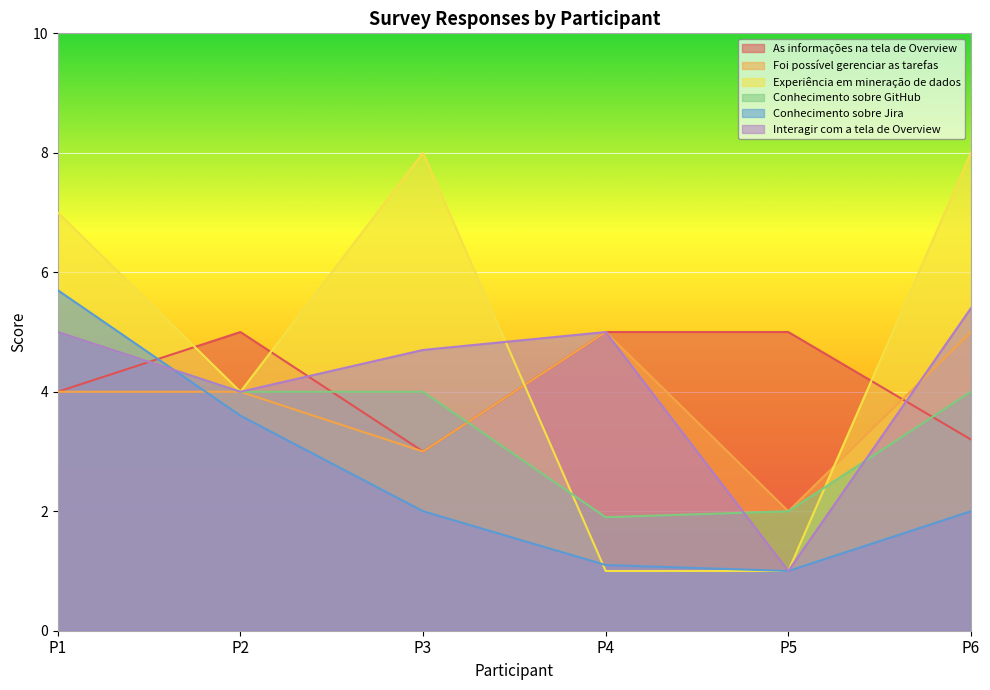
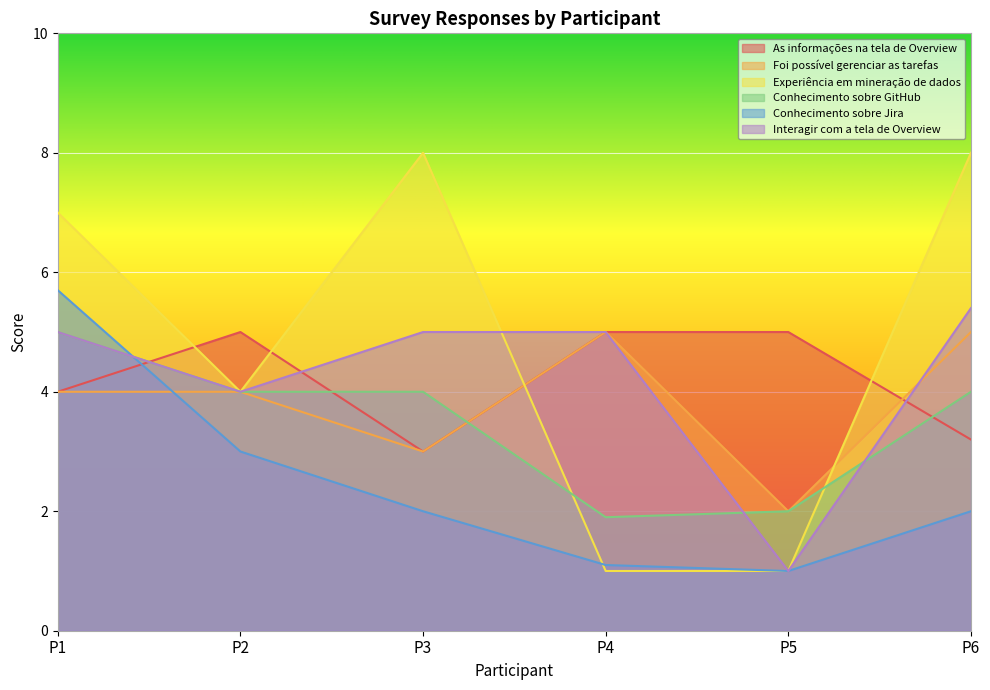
  {
    "As informações na tela de Overview": {
      "P2": 5.0,
      "P5": 5.0,
      "P6": 3.2
    },
    "Conhecimento sobre GitHub": {
      "P3": 4.0,
      "P4": 1.9,
      "P6": 4.0
    },
    "Conhecimento sobre Jira": {
      "P1": 5.7,
-     "P2": 3.6,
+     "P2": 3.0,
      "P3": 2.0,
      "P4": 1.1,
      "P6": 2.0
    },
    "Interagir com a tela de Overview": {
-     "P3": 4.7,
+     "P3": 5.0,
      "P6": 5.4
    }
  }
